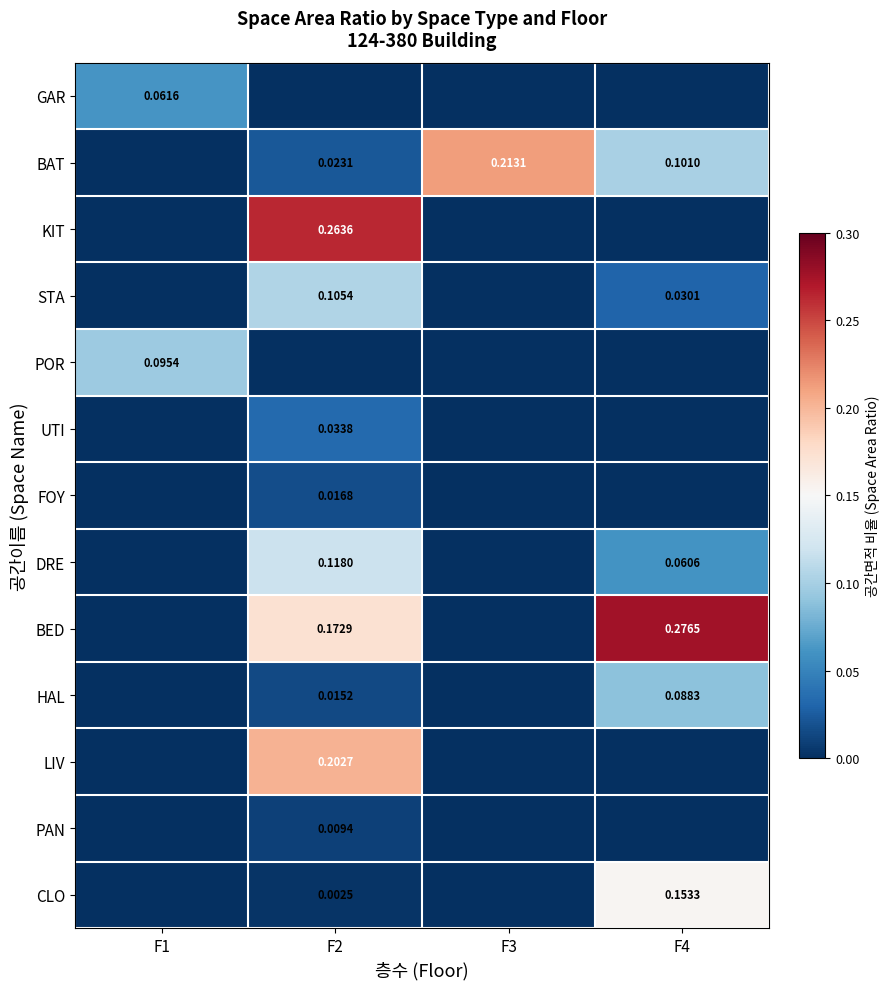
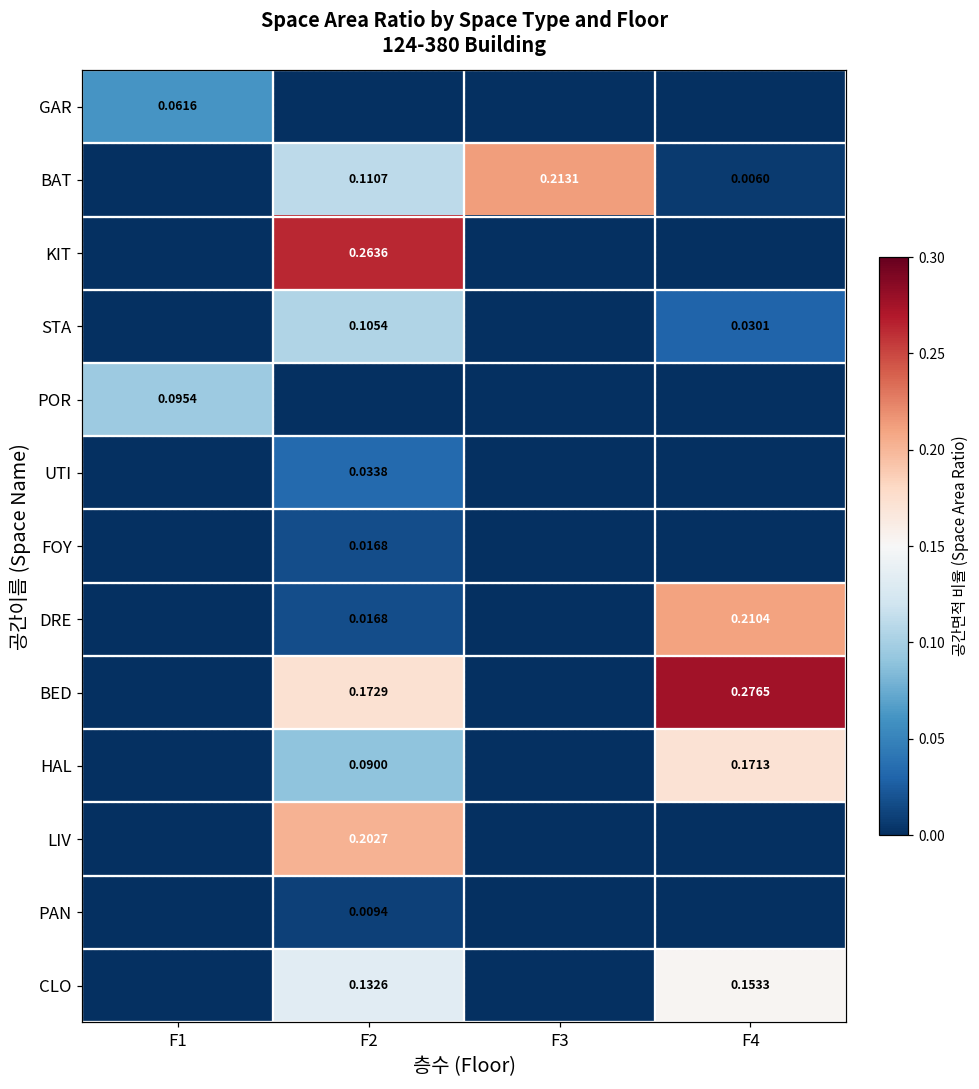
  {
    "GAR": {
      "F1": 0.0616
    },
    "BAT": {
-     "F2": 0.0231,
+     "F2": 0.1107,
      "F3": 0.2131,
-     "F4": 0.1010
+     "F4": 0.0060
    },
    "KIT": {
      "F2": 0.2636
    },
    "STA": {
      "F2": 0.1054,
      "F4": 0.0301
    },
    "POR": {
      "F1": 0.0954
    },
    "UTI": {
      "F2": 0.0338
    },
    "FOY": {
      "F2": 0.0168
    },
    "DRE": {
-     "F2": 0.1180,
-     "F4": 0.0606
+     "F2": 0.0168,
+     "F4": 0.2104
    },
    "BED": {
      "F2": 0.1729,
      "F4": 0.2765
    },
    "HAL": {
-     "F2": 0.0152,
-     "F4": 0.0883
+     "F2": 0.0900,
+     "F4": 0.1713
    },
    "LIV": {
      "F2": 0.2027
    },
    "PAN": {
      "F2": 0.0094
    },
    "CLO": {
-     "F2": 0.0025,
+     "F2": 0.1326,
      "F4": 0.1533
    }
  }
